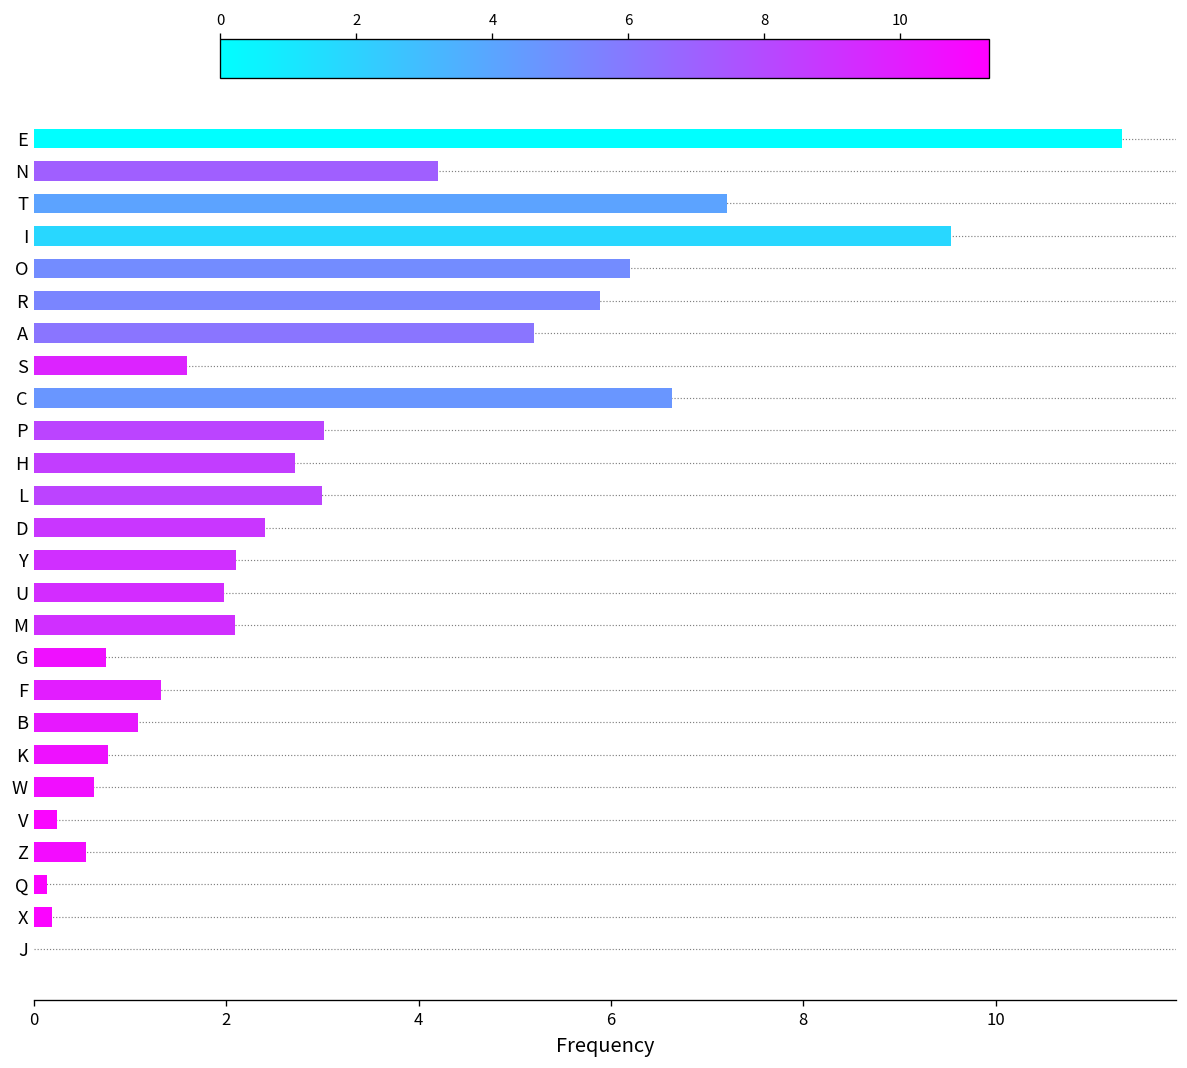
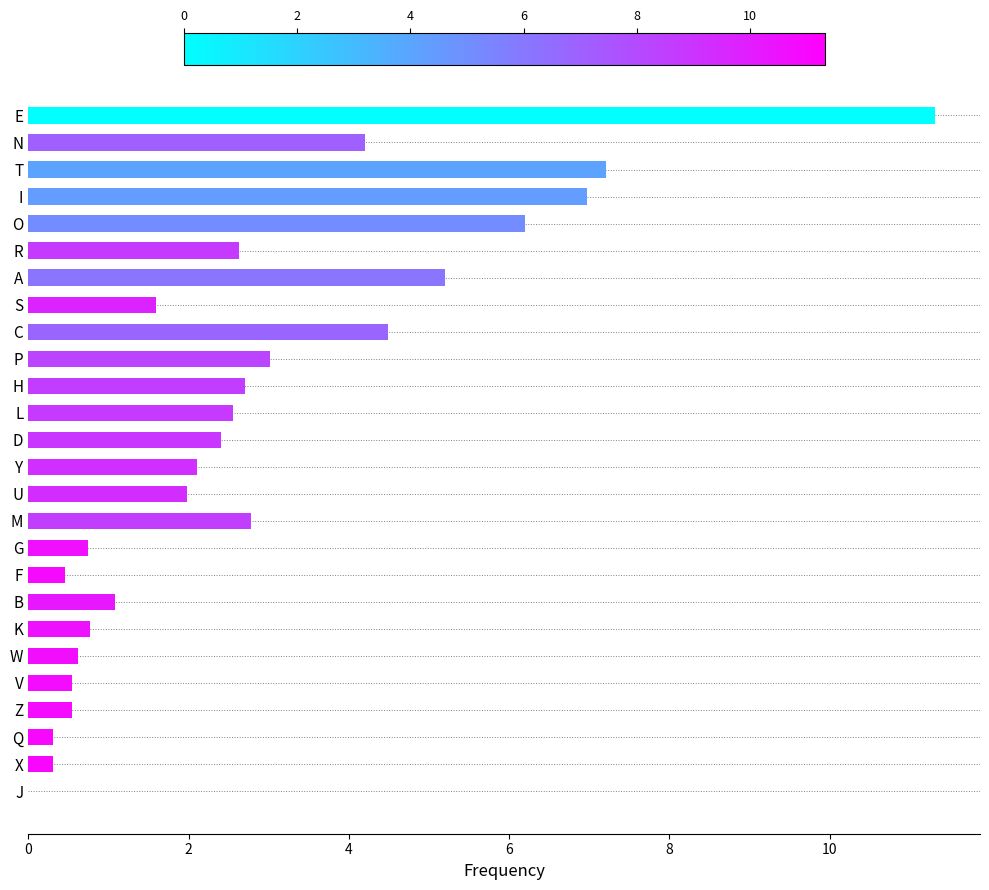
  {
    "E": 11.3,
    "N": 4.2,
    "T": 7.2,
-   "I": 9.5,
+   "I": 7.0,
    "O": 6.2,
-   "R": 5.9,
+   "R": 2.6,
    "A": 5.2,
    "S": 1.6,
-   "C": 6.6,
+   "C": 4.5,
    "P": 3.0,
    "H": 2.7,
-   "L": 3.0,
+   "L": 2.6,
    "D": 2.4,
    "Y": 2.1,
    "U": 2.0,
-   "M": 2.1,
+   "M": 2.8,
    "G": 0.8,
-   "F": 1.3,
+   "F": 0.5,
    "B": 1.1,
    "K": 0.8,
    "W": 0.6,
-   "V": 0.2,
+   "V": 0.5,
    "Z": 0.5,
-   "Q": 0.1,
-   "X": 0.2,
+   "Q": 0.3,
+   "X": 0.3,
    "J": 0.0
  }
